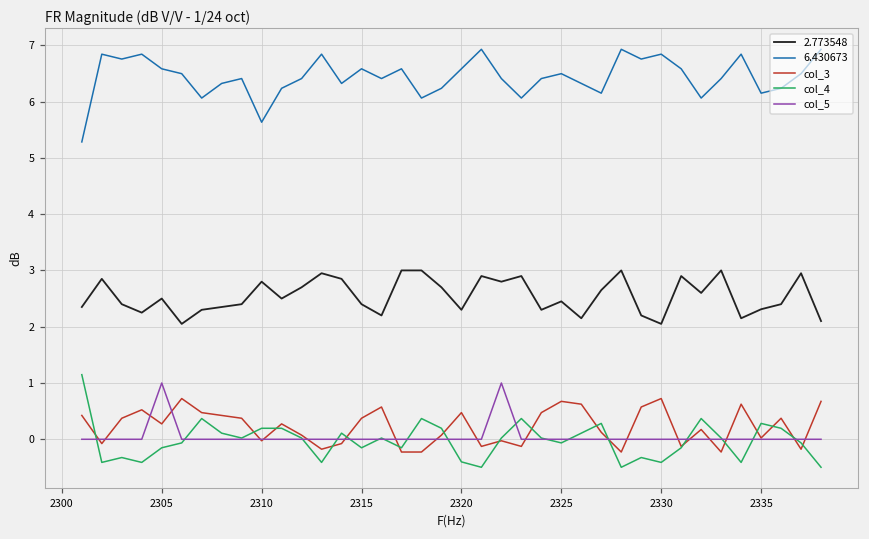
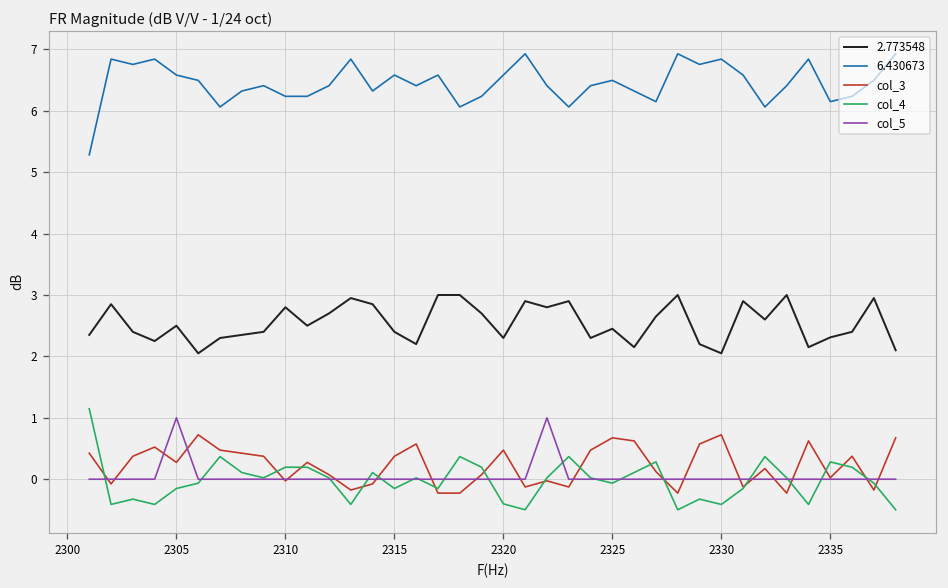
  {
    "2.773548": {
      "2305": 2.5,
      "2310": 2.8,
      "2315": 2.4,
      "2320": 2.3,
      "2325": 2.5,
      "2330": 2.1,
      "2335": 2.3
    },
    "6.430673": {
      "2305": 6.6,
-     "2310": 5.6,
+     "2310": 6.2,
      "2315": 6.6,
      "2320": 6.6,
      "2325": 6.5,
      "2330": 6.8,
      "2335": 6.1
    },
    "col_3": {
      "2305": 0.3,
      "2315": 0.4,
      "2320": 0.5,
      "2325": 0.7,
      "2330": 0.7
    },
    "col_4": {
      "2305": -0.2,
      "2310": 0.2,
      "2315": -0.2,
      "2320": -0.4,
      "2325": -0.1,
      "2330": -0.4,
      "2335": 0.3
    },
    "col_5": {
      "2305": 1.0,
      "2315": 0.0,
      "2320": 0.0,
      "2325": 0.0,
      "2330": 0.0
    }
  }
